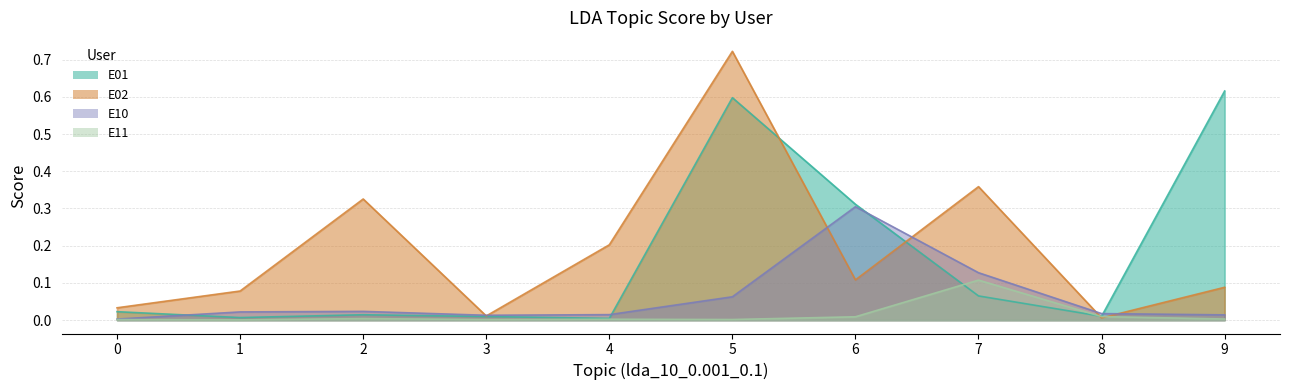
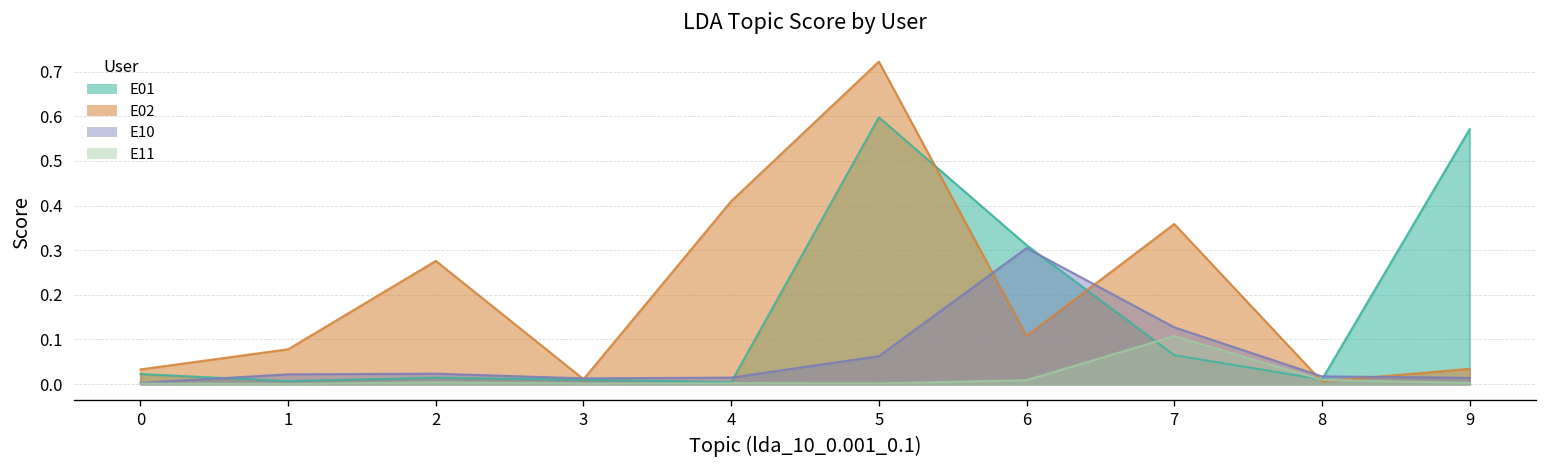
  {
    "E01": {
      "0": 0.02,
      "2": 0.01,
      "5": 0.60,
      "7": 0.06,
-     "9": 0.62
+     "9": 0.57
    },
    "E02": {
      "0": 0.03,
      "1": 0.08,
-     "2": 0.33,
-     "4": 0.20,
+     "2": 0.28,
+     "4": 0.41,
      "5": 0.72,
      "6": 0.11,
      "7": 0.36,
-     "9": 0.09
+     "9": 0.03
    }
  }
